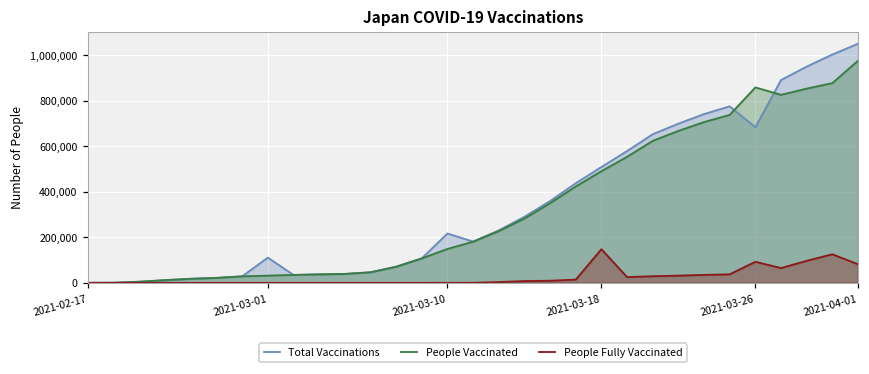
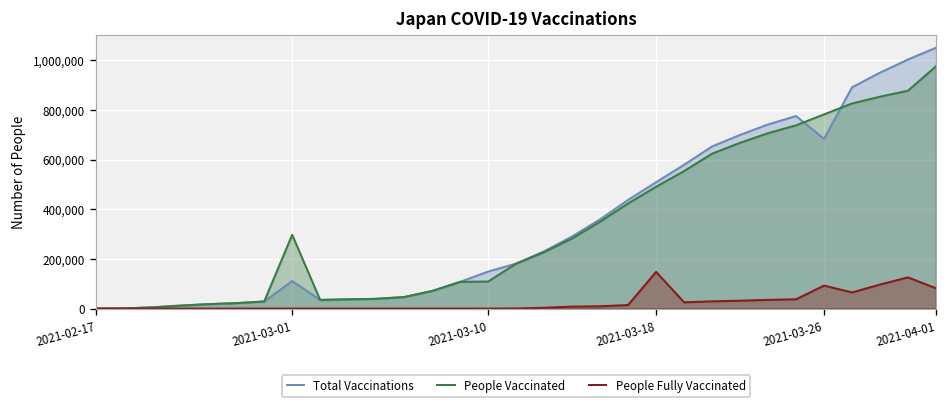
  {
    "Total Vaccinations": {
      "2021-03-01": "110,000",
-     "2021-03-10": "220,000",
+     "2021-03-10": "150,000",
      "2021-03-18": "510,000",
      "2021-03-26": "680,000",
      "2021-04-01": "1,050,000"
    },
    "People Vaccinated": {
-     "2021-03-01": "30,000",
-     "2021-03-10": "150,000",
+     "2021-03-01": "300,000",
+     "2021-03-10": "110,000",
      "2021-03-18": "490,000",
-     "2021-03-26": "860,000",
+     "2021-03-26": "780,000",
      "2021-04-01": "980,000"
    },
    "People Fully Vaccinated": {
      "2021-03-01": "0",
      "2021-03-10": "0",
      "2021-03-18": "150,000",
      "2021-03-26": "90,000",
      "2021-04-01": "80,000"
    }
  }
